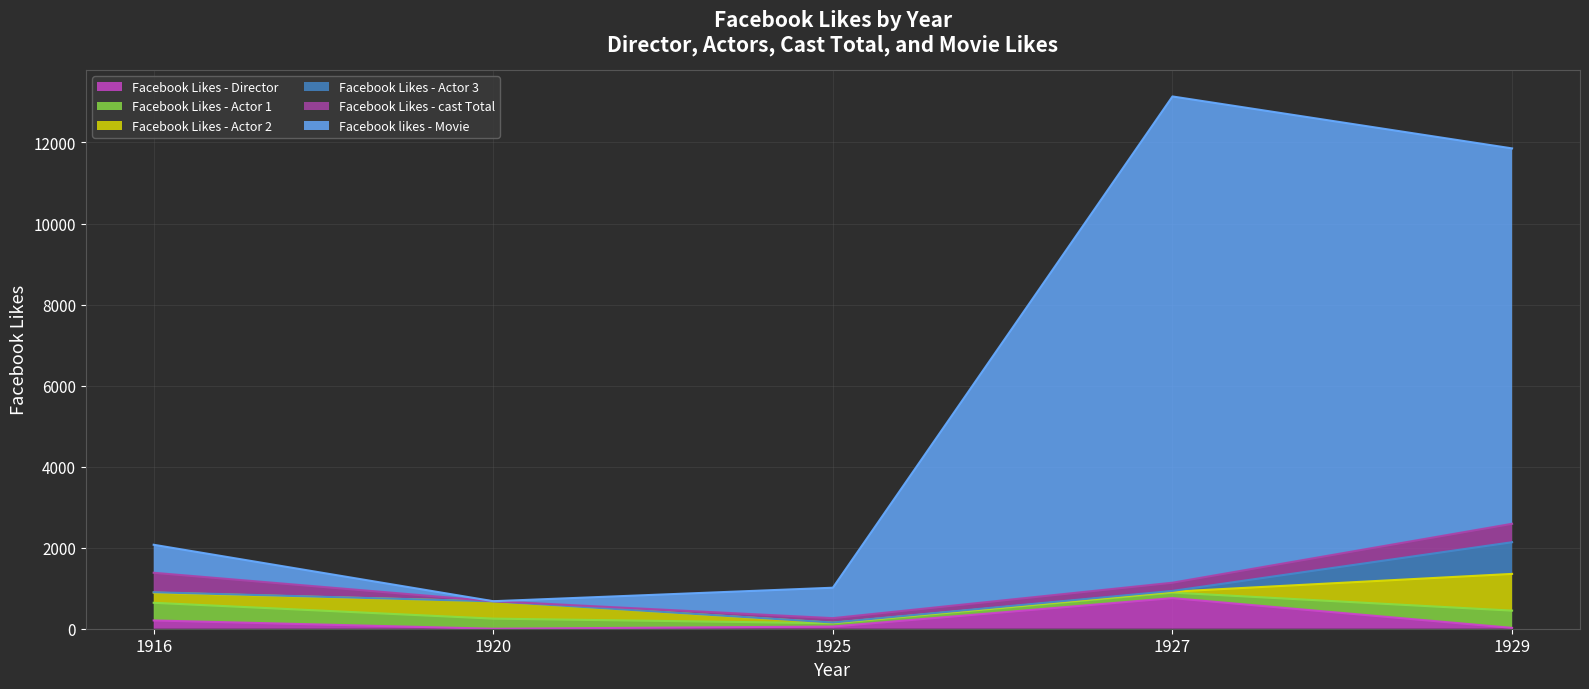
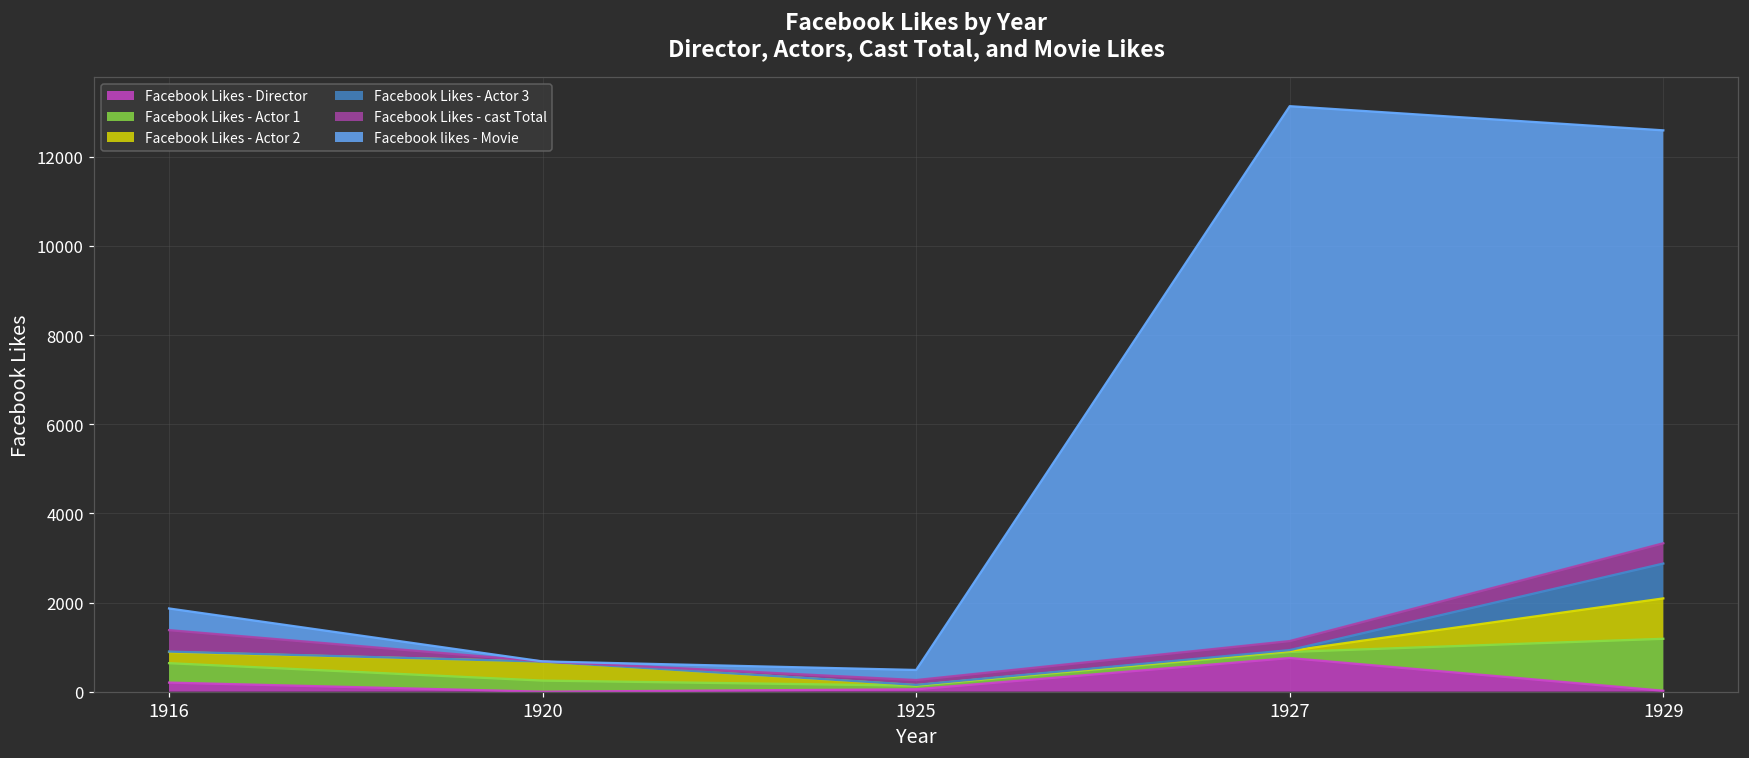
  {
    "Facebook Likes - Actor 1": {
      "1916": 400,
      "1920": 200,
-     "1929": 400
+     "1929": 1200
    },
    "Facebook Likes - Actor 2": {
      "1929": 900
    },
    "Facebook Likes - Actor 3": {
      "1929": 800
    },
    "Facebook likes - Movie": {
-     "1916": 700,
-     "1925": 800,
+     "1916": 500,
+     "1925": 200,
      "1927": 12000,
      "1929": 9300
    }
  }
